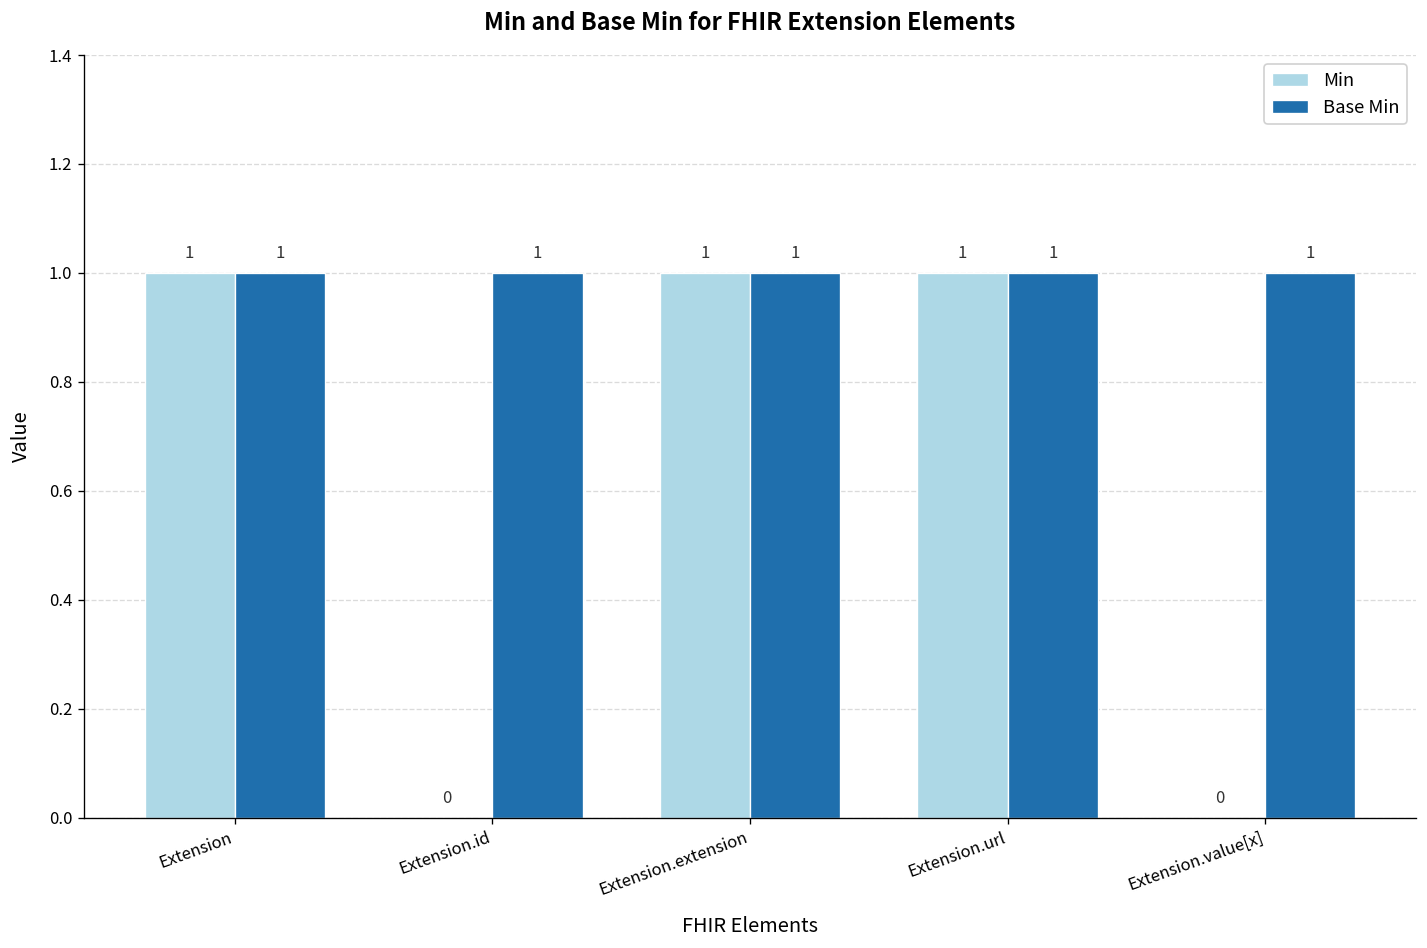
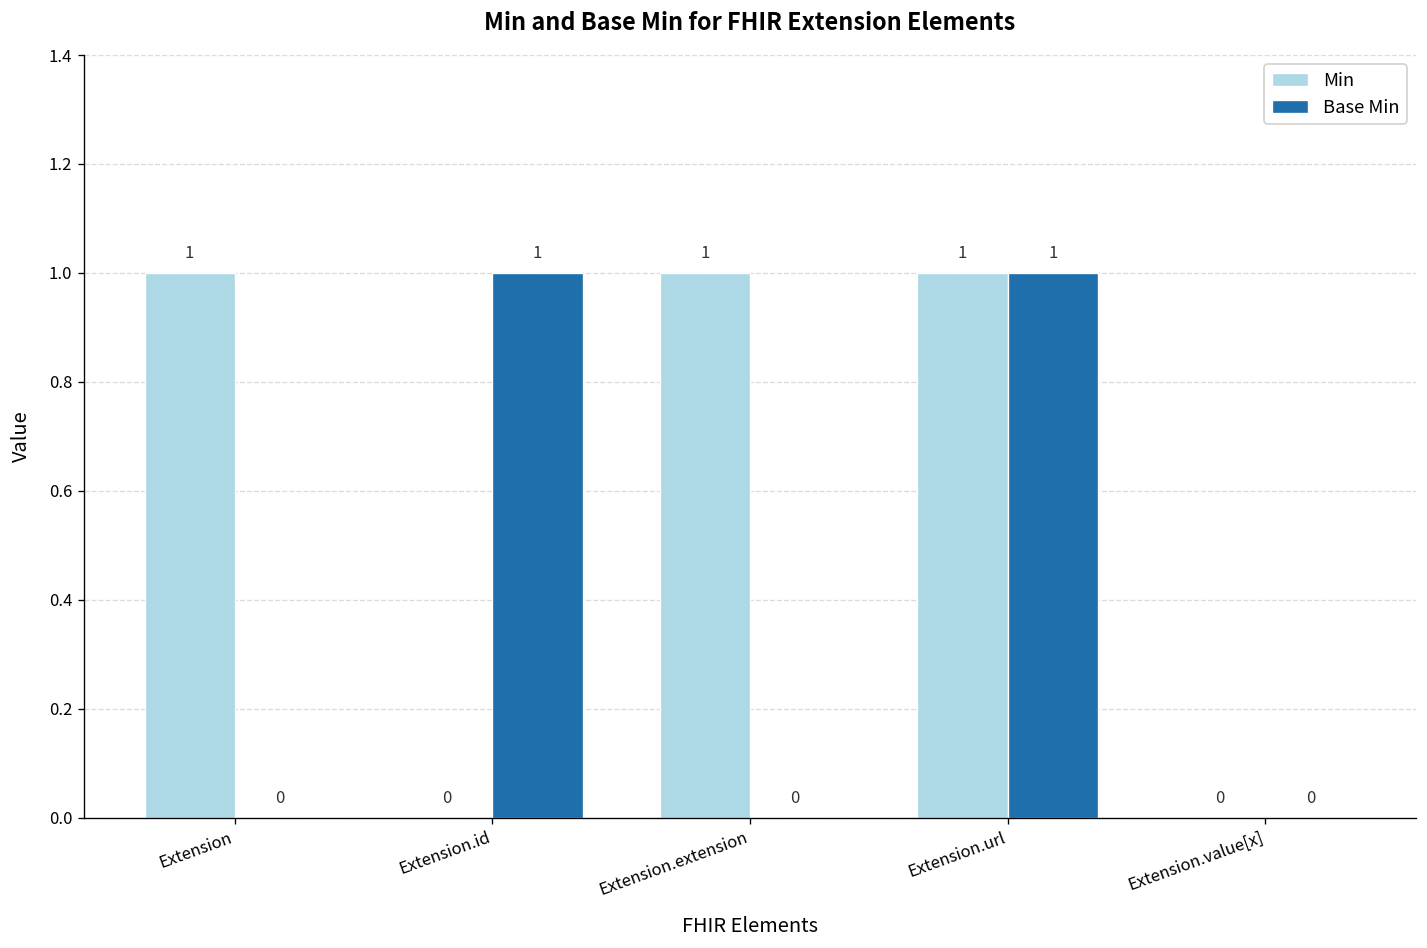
  {
    "Min": {
      "Extension": 1,
      "Extension.id": 0,
      "Extension.extension": 1,
      "Extension.url": 1,
      "Extension.value[x]": 0
    },
    "Base Min": {
-     "Extension": 1,
+     "Extension": 0,
      "Extension.id": 1,
-     "Extension.extension": 1,
+     "Extension.extension": 0,
      "Extension.url": 1,
-     "Extension.value[x]": 1
+     "Extension.value[x]": 0
    }
  }
